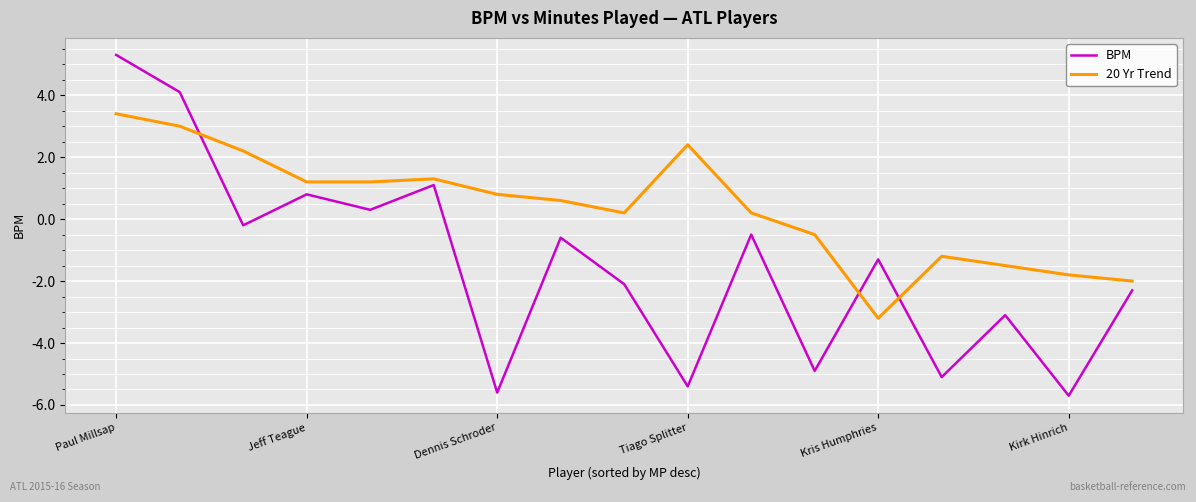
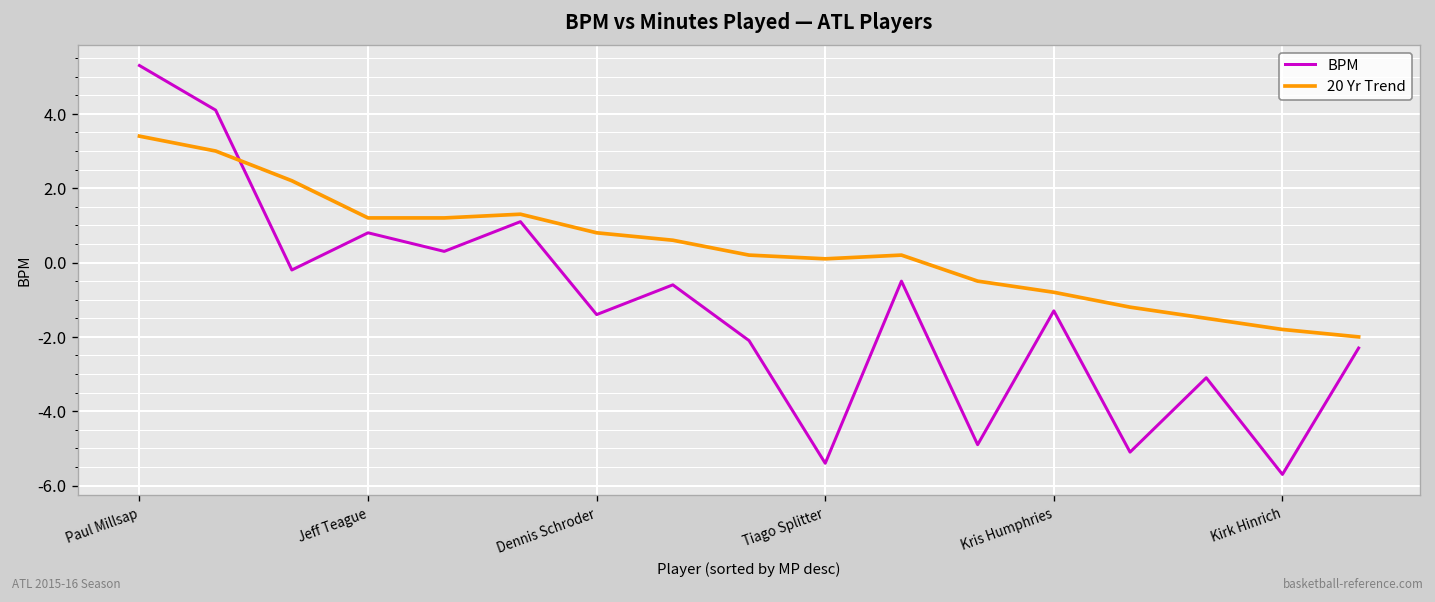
  {
    "BPM": {
      "Paul Millsap": 5.3,
      "Jeff Teague": 0.8,
-     "Dennis Schroder": -5.6,
+     "Dennis Schroder": -1.4,
      "Tiago Splitter": -5.4,
      "Kris Humphries": -1.3,
      "Kirk Hinrich": -5.7
    },
    "20 Yr Trend": {
      "Paul Millsap": 3.4,
      "Jeff Teague": 1.2,
      "Dennis Schroder": 0.8,
-     "Tiago Splitter": 2.4,
-     "Kris Humphries": -3.2,
+     "Tiago Splitter": 0.1,
+     "Kris Humphries": -0.8,
      "Kirk Hinrich": -1.8
    }
  }
